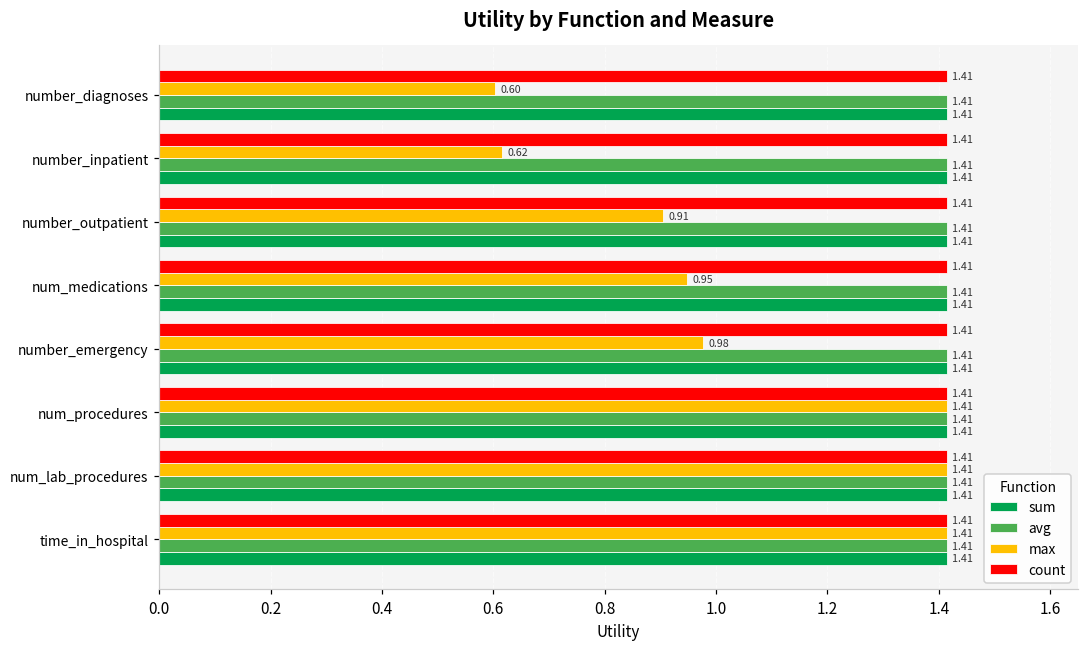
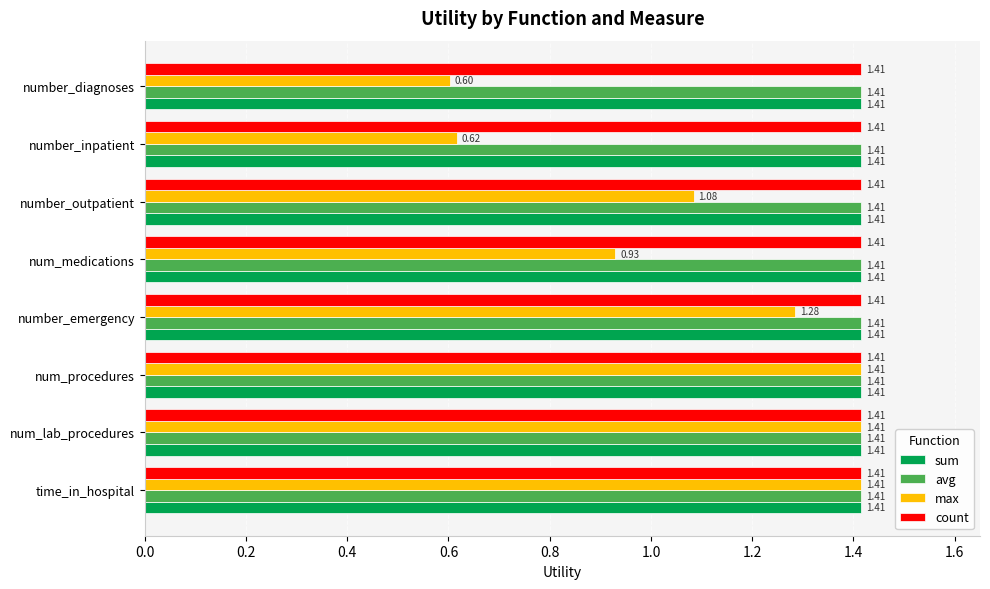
  {
    "sum": {
      "number_diagnoses": 1.41,
      "number_inpatient": 1.41,
      "number_outpatient": 1.41,
      "num_medications": 1.41,
      "number_emergency": 1.41,
      "num_procedures": 1.41,
      "num_lab_procedures": 1.41,
      "time_in_hospital": 1.41
    },
    "avg": {
      "number_diagnoses": 1.41,
      "number_inpatient": 1.41,
      "number_outpatient": 1.41,
      "num_medications": 1.41,
      "number_emergency": 1.41,
      "num_procedures": 1.41,
      "num_lab_procedures": 1.41,
      "time_in_hospital": 1.41
    },
    "max": {
      "number_diagnoses": 0.60,
      "number_inpatient": 0.62,
-     "number_outpatient": 0.91,
-     "num_medications": 0.95,
-     "number_emergency": 0.98,
+     "number_outpatient": 1.08,
+     "num_medications": 0.93,
+     "number_emergency": 1.28,
      "num_procedures": 1.41,
      "num_lab_procedures": 1.41,
      "time_in_hospital": 1.41
    },
    "count": {
      "number_diagnoses": 1.41,
      "number_inpatient": 1.41,
      "number_outpatient": 1.41,
      "num_medications": 1.41,
      "number_emergency": 1.41,
      "num_procedures": 1.41,
      "num_lab_procedures": 1.41,
      "time_in_hospital": 1.41
    }
  }
